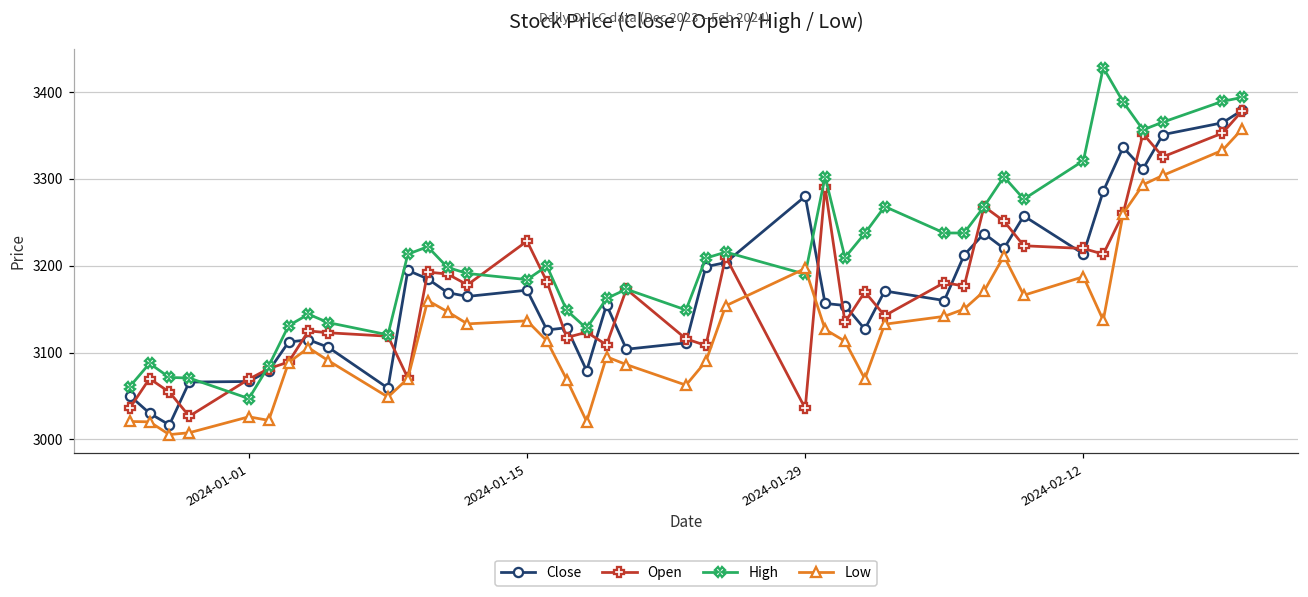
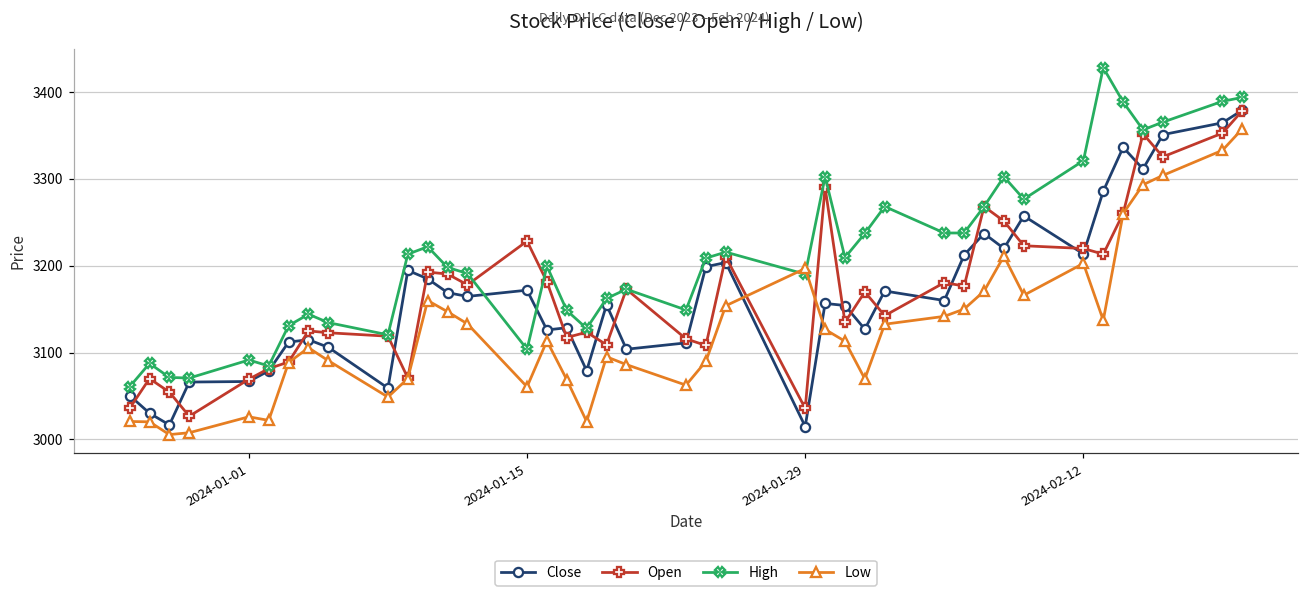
  {
    "Close": {
      "2024-01-15": 3170,
-     "2024-01-29": 3280,
+     "2024-01-29": 3010,
      "2024-02-12": 3210
    },
    "Open": {
      "2024-01-15": 3230,
      "2024-01-29": 3040,
      "2024-02-12": 3220
    },
    "High": {
-     "2024-01-01": 3050,
-     "2024-01-15": 3180,
+     "2024-01-01": 3090,
+     "2024-01-15": 3100,
      "2024-01-29": 3190,
      "2024-02-12": 3320
    },
    "Low": {
      "2024-01-01": 3030,
-     "2024-01-15": 3140,
+     "2024-01-15": 3060,
      "2024-01-29": 3200,
-     "2024-02-12": 3190
+     "2024-02-12": 3200
    }
  }
